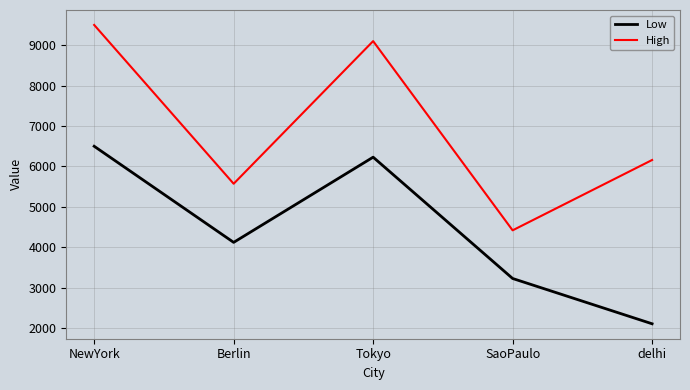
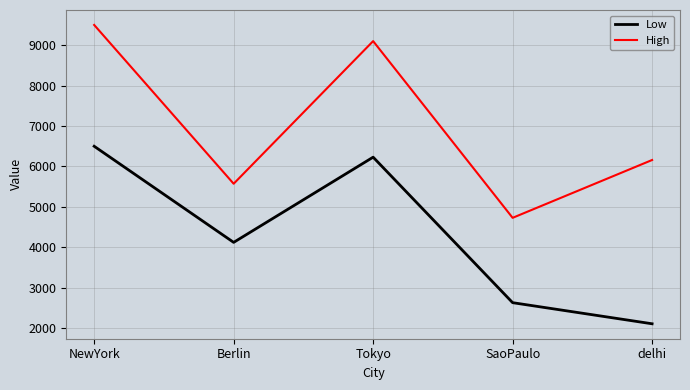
  {
    "Low": {
      "NewYork": 6500,
      "Berlin": 4100,
      "Tokyo": 6200,
-     "SaoPaulo": 3200,
+     "SaoPaulo": 2600,
      "delhi": 2100
    },
    "High": {
      "NewYork": 9500,
      "Berlin": 5600,
      "Tokyo": 9100,
-     "SaoPaulo": 4400,
+     "SaoPaulo": 4700,
      "delhi": 6200
    }
  }
